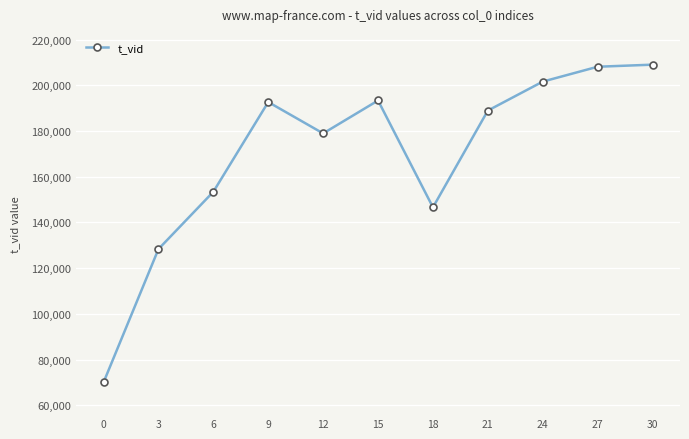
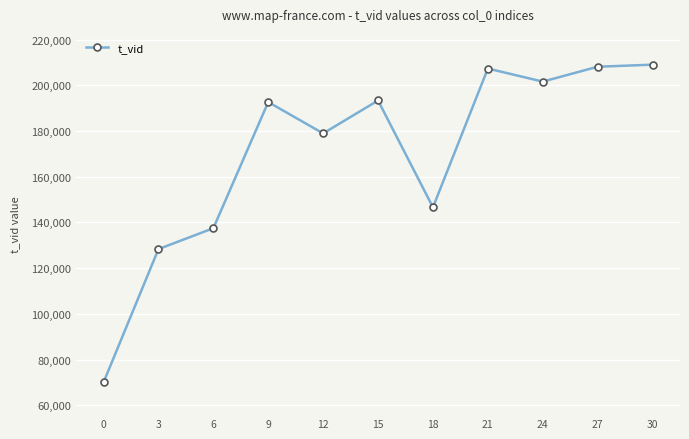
  {
    "0": "70,000",
    "3": "128,000",
-   "6": "153,000",
+   "6": "137,000",
    "9": "193,000",
    "12": "179,000",
    "15": "193,000",
    "18": "147,000",
-   "21": "189,000",
+   "21": "207,000",
    "24": "202,000",
    "27": "208,000",
    "30": "209,000"
  }
